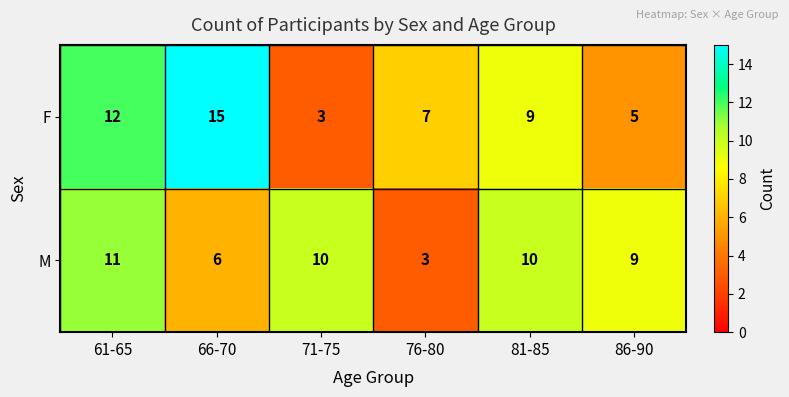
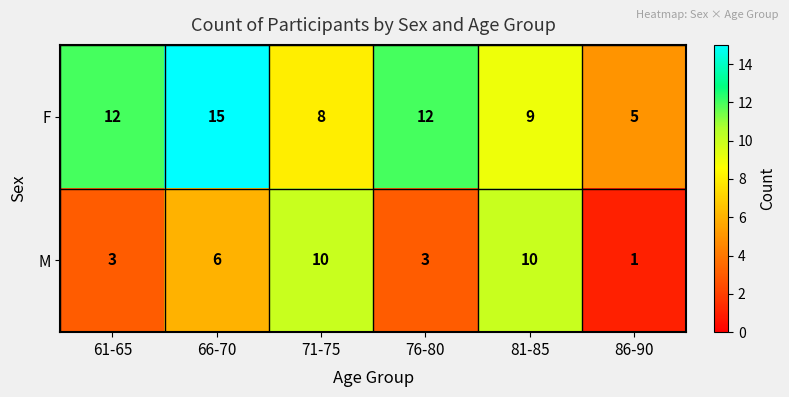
  {
    "F": {
      "61-65": 12,
      "66-70": 15,
-     "71-75": 3,
-     "76-80": 7,
+     "71-75": 8,
+     "76-80": 12,
      "81-85": 9,
      "86-90": 5
    },
    "M": {
-     "61-65": 11,
+     "61-65": 3,
      "66-70": 6,
      "71-75": 10,
      "76-80": 3,
      "81-85": 10,
-     "86-90": 9
+     "86-90": 1
    }
  }
